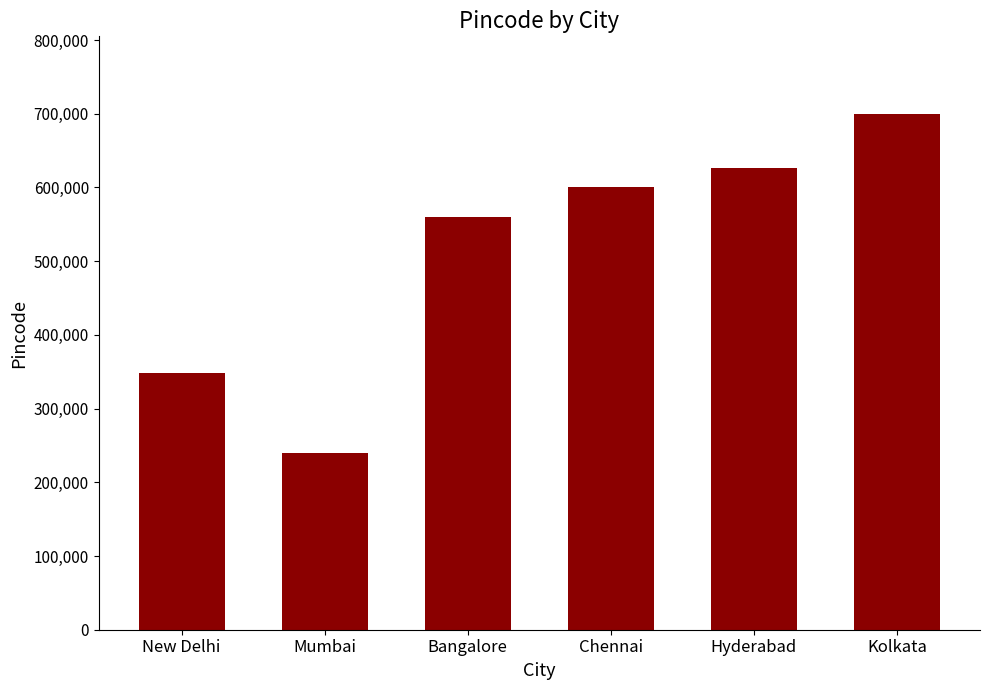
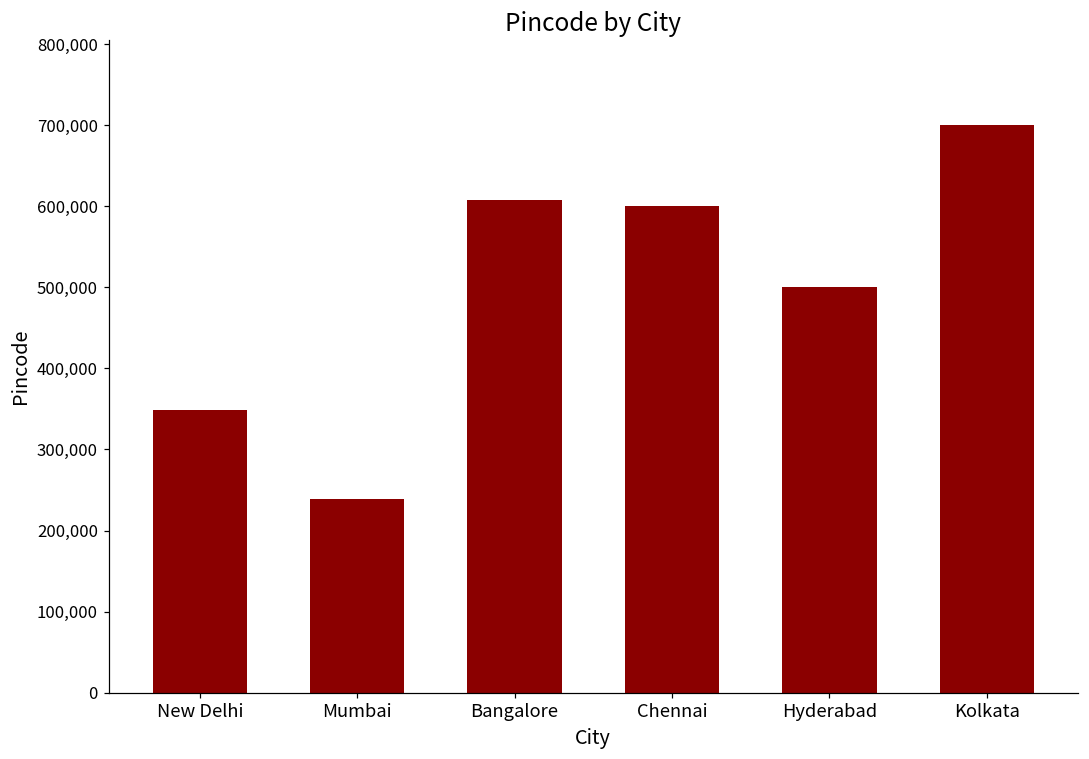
  {
    "New Delhi": "350,000",
    "Mumbai": "240,000",
-   "Bangalore": "560,000",
+   "Bangalore": "610,000",
    "Chennai": "600,000",
-   "Hyderabad": "630,000",
+   "Hyderabad": "500,000",
    "Kolkata": "700,000"
  }
